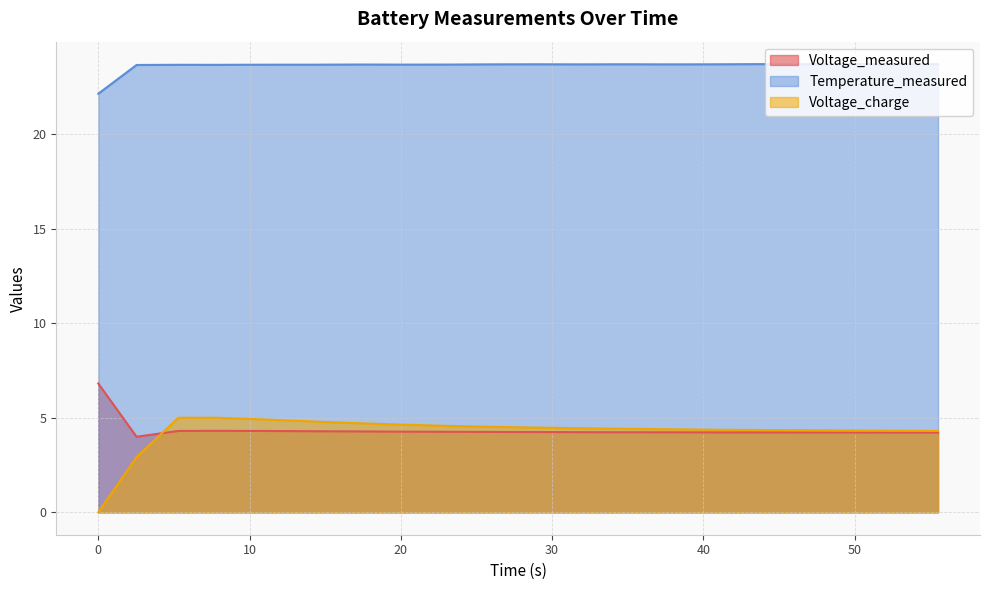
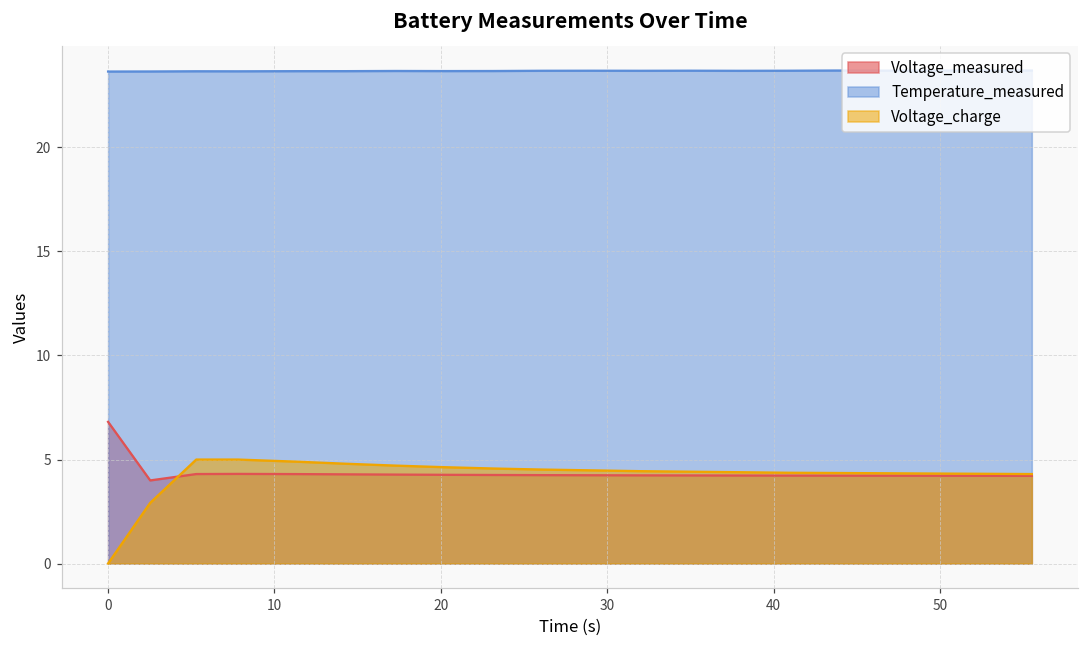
  {
    "Voltage_measured": {
      "0": 6.8
    },
    "Temperature_measured": {
-     "0": 22.1
+     "0": 23.6
    },
    "Voltage_charge": {
      "0": 0.0
    }
  }
